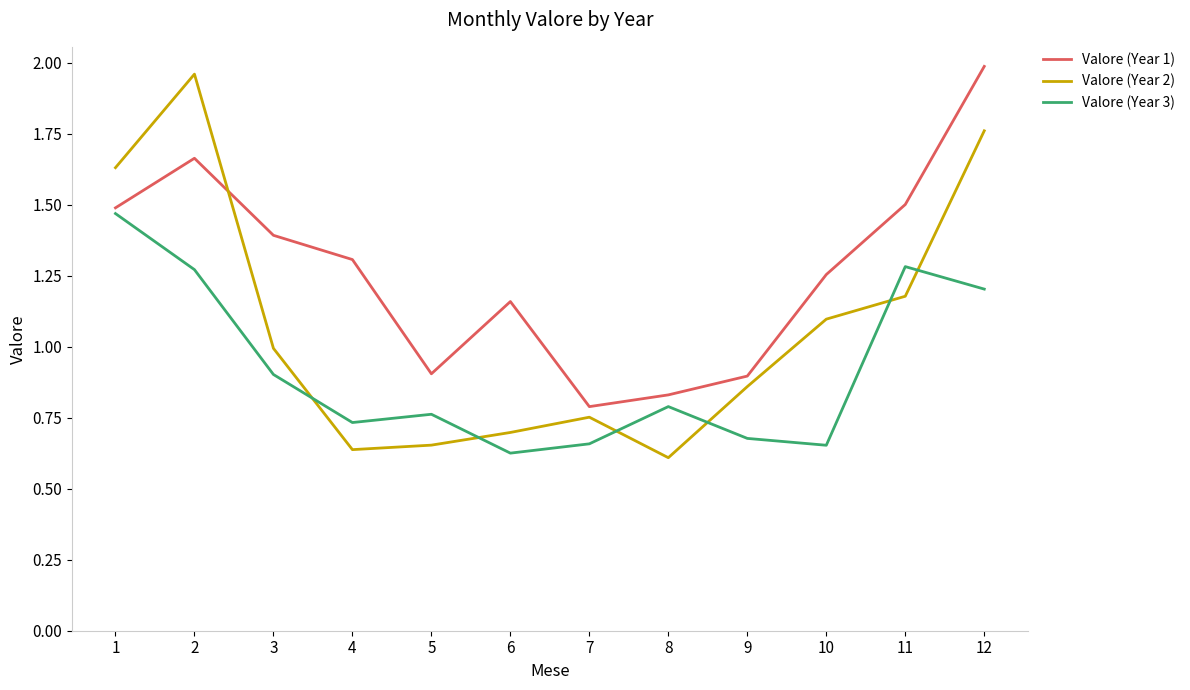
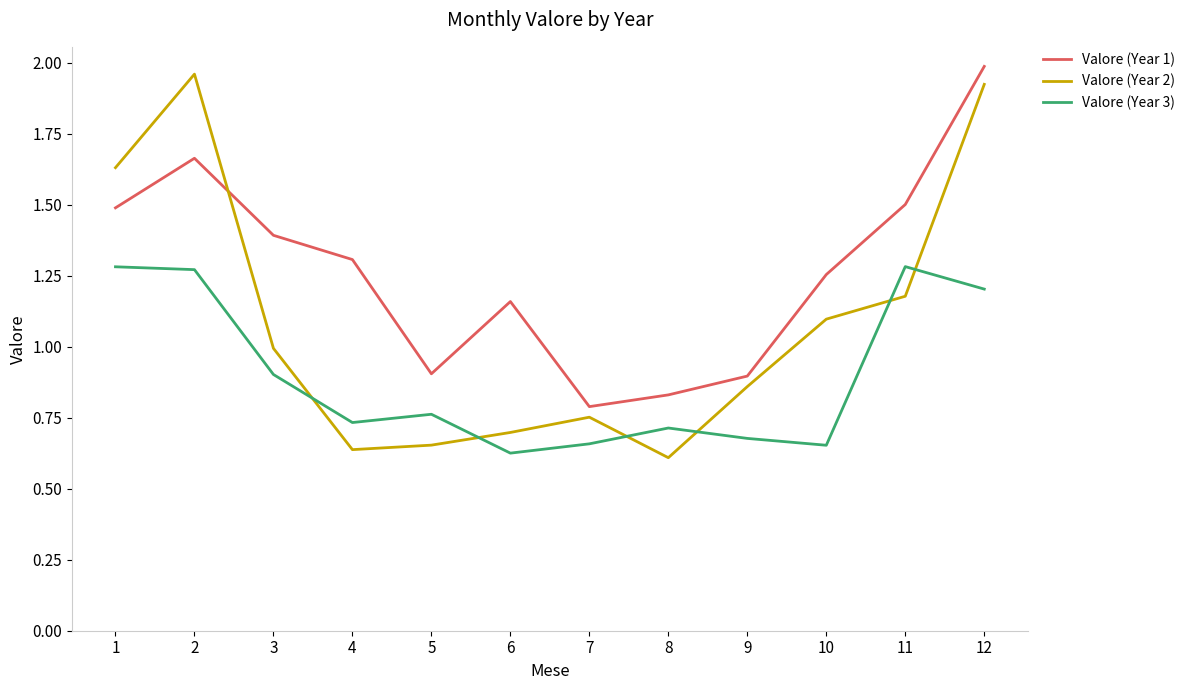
  {
    "Valore (Year 1)": {
      "1": 1.49,
      "2": 1.66,
      "3": 1.39,
      "4": 1.31,
      "5": 0.91,
      "6": 1.16,
      "7": 0.79,
      "8": 0.83,
      "9": 0.90,
      "10": 1.25,
      "11": 1.50,
      "12": 1.99
    },
    "Valore (Year 2)": {
      "1": 1.63,
      "2": 1.96,
      "3": 0.99,
      "4": 0.64,
      "5": 0.65,
      "6": 0.70,
      "7": 0.75,
      "8": 0.61,
      "9": 0.86,
      "10": 1.10,
      "11": 1.18,
-     "12": 1.76
+     "12": 1.92
    },
    "Valore (Year 3)": {
-     "1": 1.47,
+     "1": 1.28,
      "2": 1.27,
      "3": 0.90,
      "4": 0.73,
      "5": 0.76,
      "6": 0.63,
      "7": 0.66,
-     "8": 0.79,
+     "8": 0.71,
      "9": 0.68,
      "10": 0.65,
      "11": 1.28,
      "12": 1.20
    }
  }
